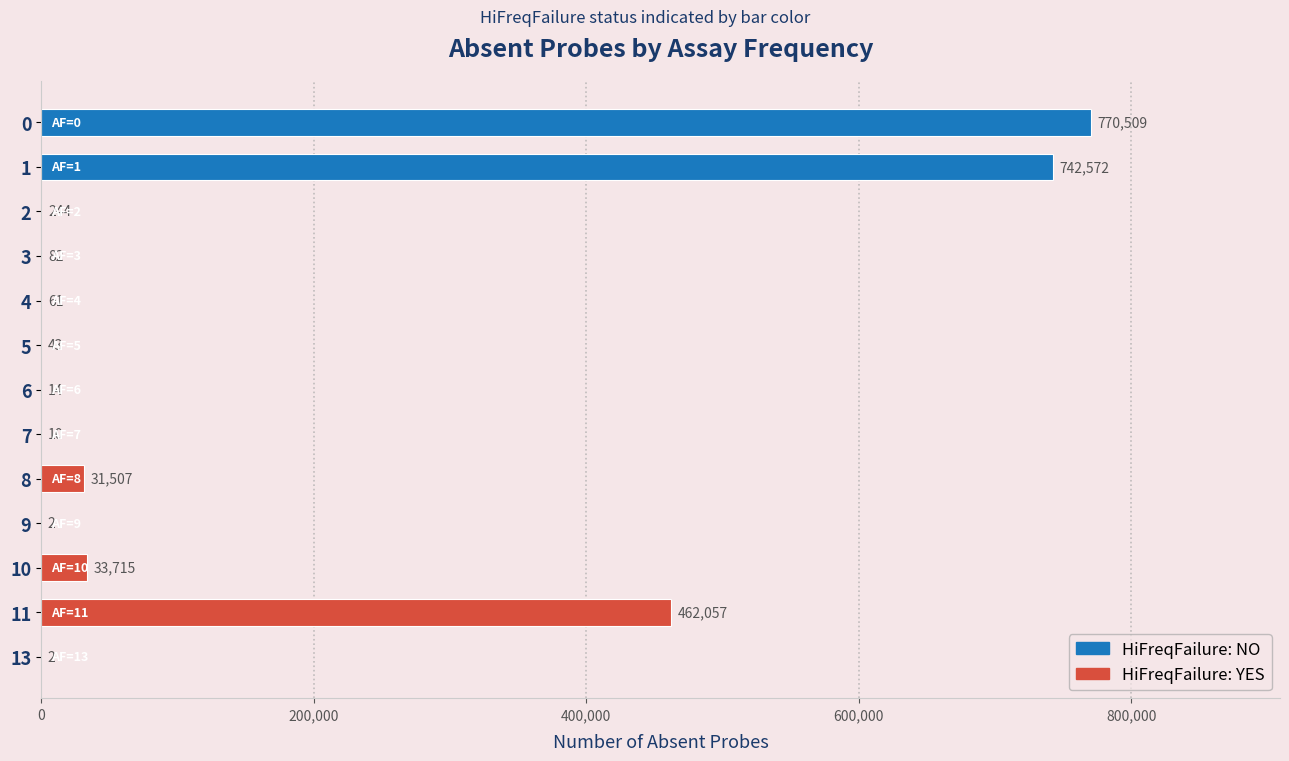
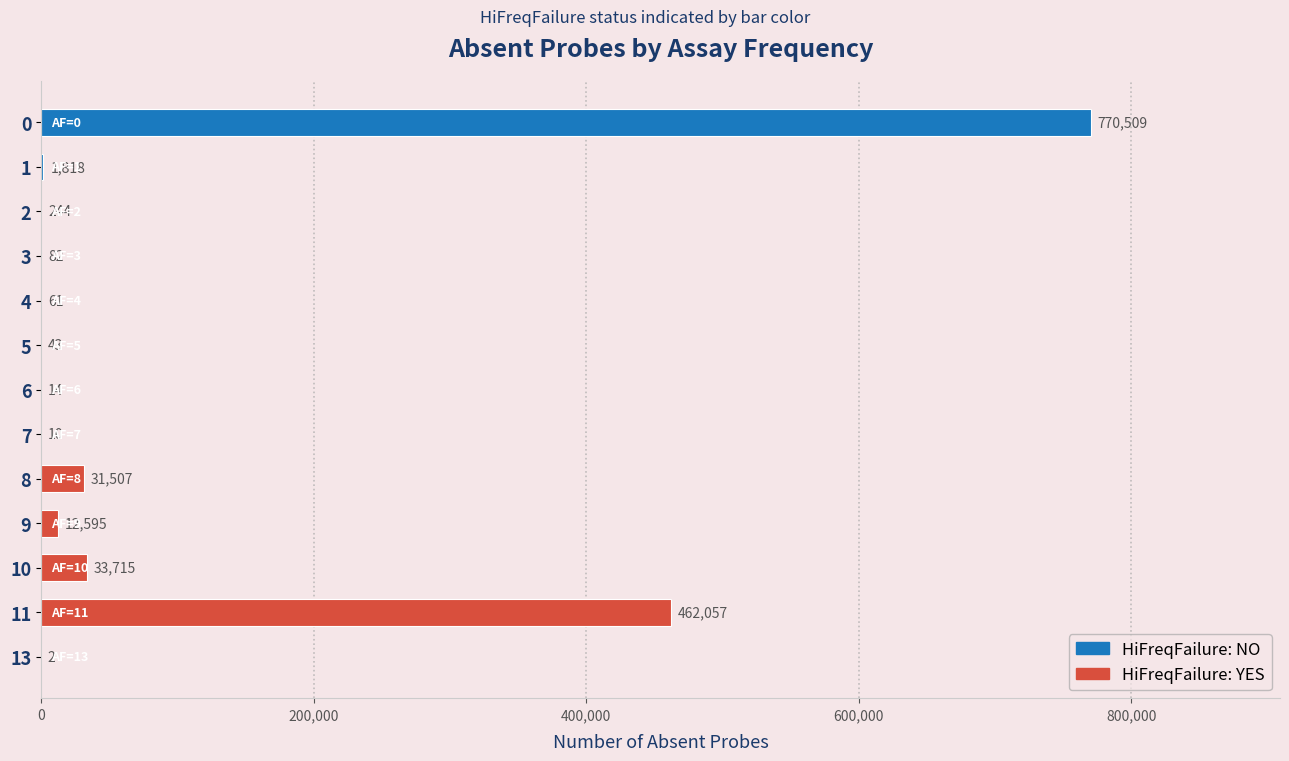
  {
    "0": "770,509",
-   "1": "742,572",
+   "1": "1,818",
    "2": "244",
    "3": "82",
    "4": "61",
    "5": "43",
    "6": "14",
    "7": "10",
    "8": "31,507",
-   "9": "2",
+   "9": "12,595",
    "10": "33,715",
    "11": "462,057",
    "13": "2"
  }
